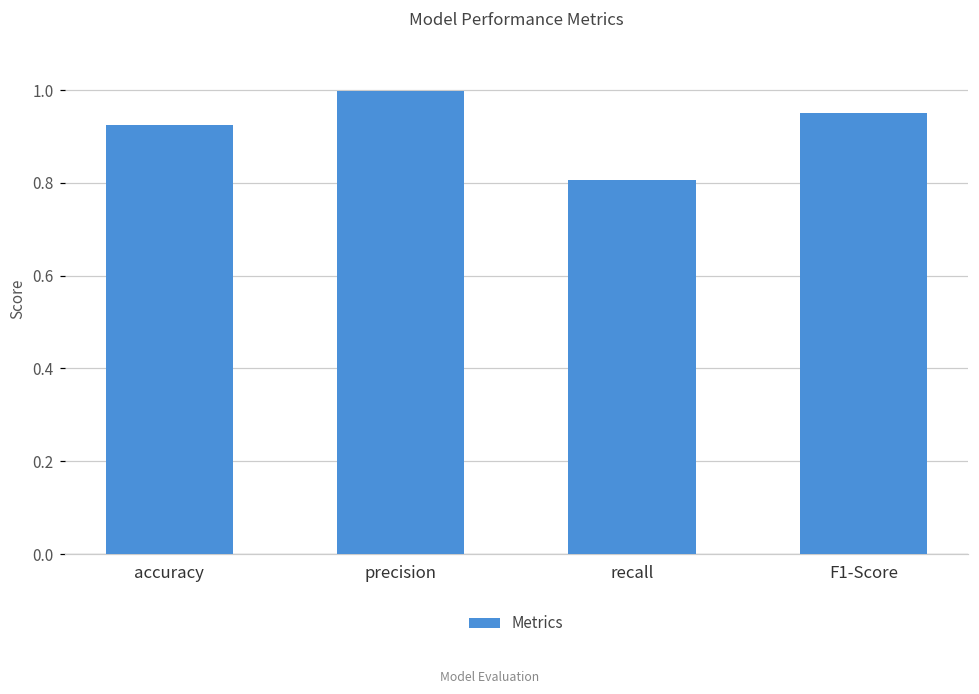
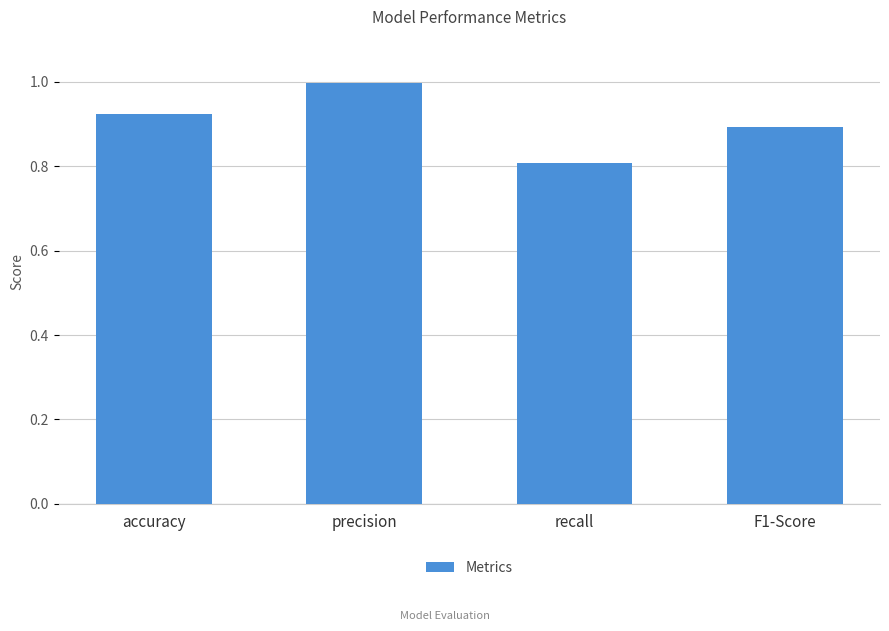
  {
    "accuracy": 0.92,
    "precision": 1.00,
    "recall": 0.81,
-   "F1-Score": 0.95
+   "F1-Score": 0.89
  }
